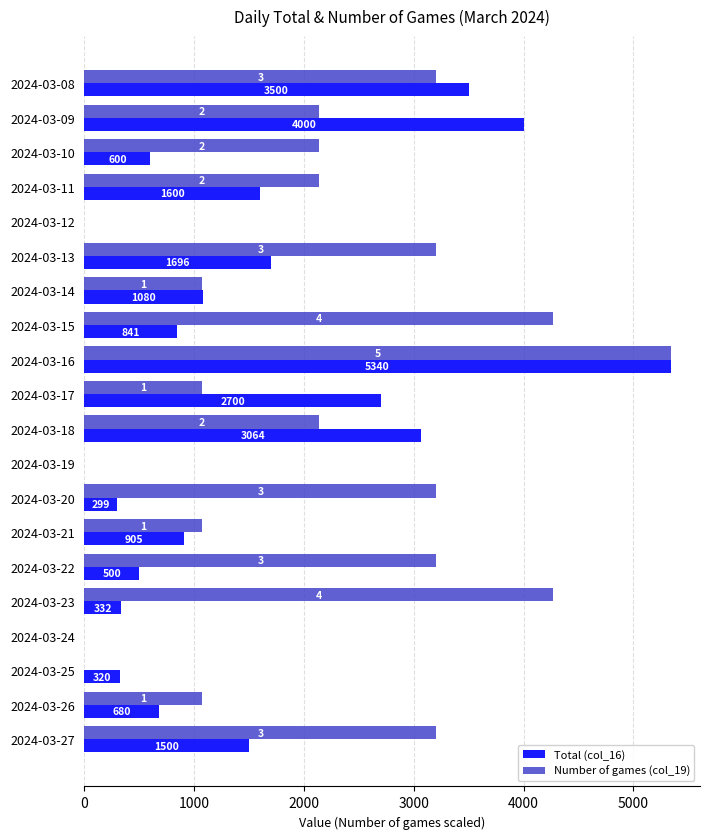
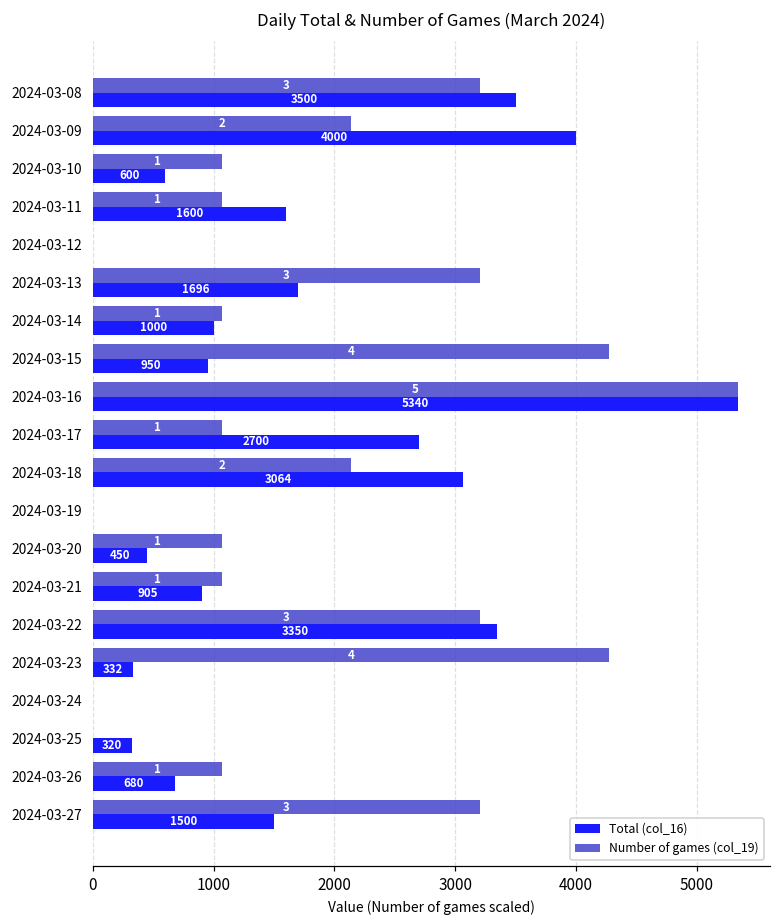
  {
    "Total (col_16)": {
      "2024-03-08": 3500,
      "2024-03-09": 4000,
      "2024-03-10": 600,
      "2024-03-11": 1600,
      "2024-03-13": 1696,
-     "2024-03-14": 1080,
-     "2024-03-15": 841,
+     "2024-03-14": 1000,
+     "2024-03-15": 950,
      "2024-03-16": 5340,
      "2024-03-17": 2700,
      "2024-03-18": 3064,
-     "2024-03-20": 299,
+     "2024-03-20": 450,
      "2024-03-21": 905,
-     "2024-03-22": 500,
+     "2024-03-22": 3350,
      "2024-03-23": 332,
      "2024-03-25": 320,
      "2024-03-26": 680,
      "2024-03-27": 1500
    },
    "Number of games (col_19)": {
-     "2024-03-10": 2,
-     "2024-03-11": 2,
-     "2024-03-20": 3
+     "2024-03-10": 1,
+     "2024-03-11": 1,
+     "2024-03-20": 1
    }
  }
